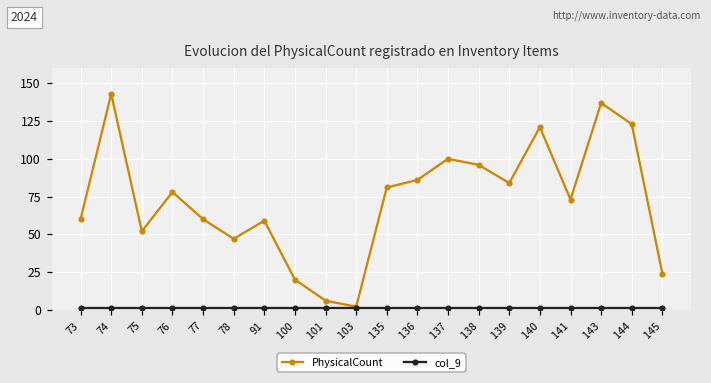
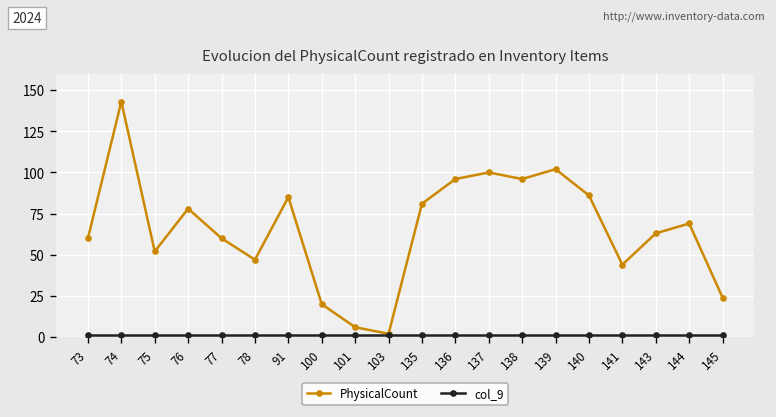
  {
    "PhysicalCount": {
      "73": 60,
      "74": 143,
      "75": 52,
      "76": 78,
      "77": 60,
      "78": 47,
-     "91": 59,
+     "91": 85,
      "100": 20,
      "101": 6,
      "135": 81,
-     "136": 86,
+     "136": 96,
      "137": 100,
      "138": 96,
-     "139": 84,
-     "140": 121,
-     "141": 73,
-     "143": 137,
-     "144": 123,
+     "139": 102,
+     "140": 86,
+     "141": 44,
+     "143": 63,
+     "144": 69,
      "145": 24
    },
    "col_9": {
      "73": 1,
      "74": 1,
      "75": 1,
      "76": 1,
      "77": 1,
      "78": 1,
      "91": 1,
      "100": 1,
      "101": 1,
      "135": 1,
      "136": 1,
      "137": 1,
      "138": 1,
      "139": 1,
      "140": 1,
      "141": 1,
      "143": 1,
      "144": 1,
      "145": 1
    }
  }
